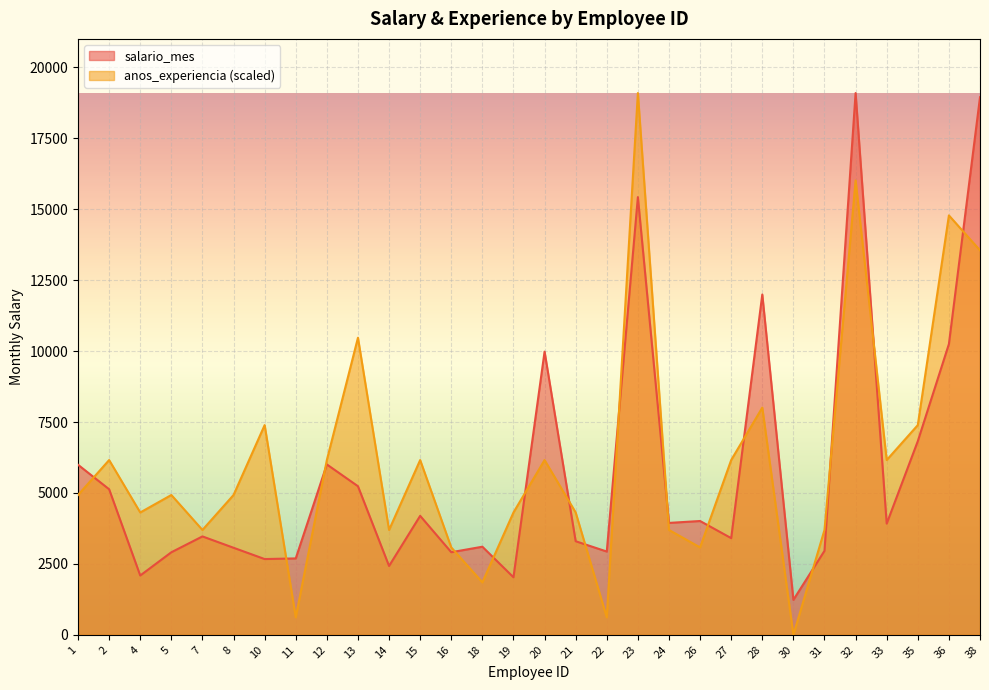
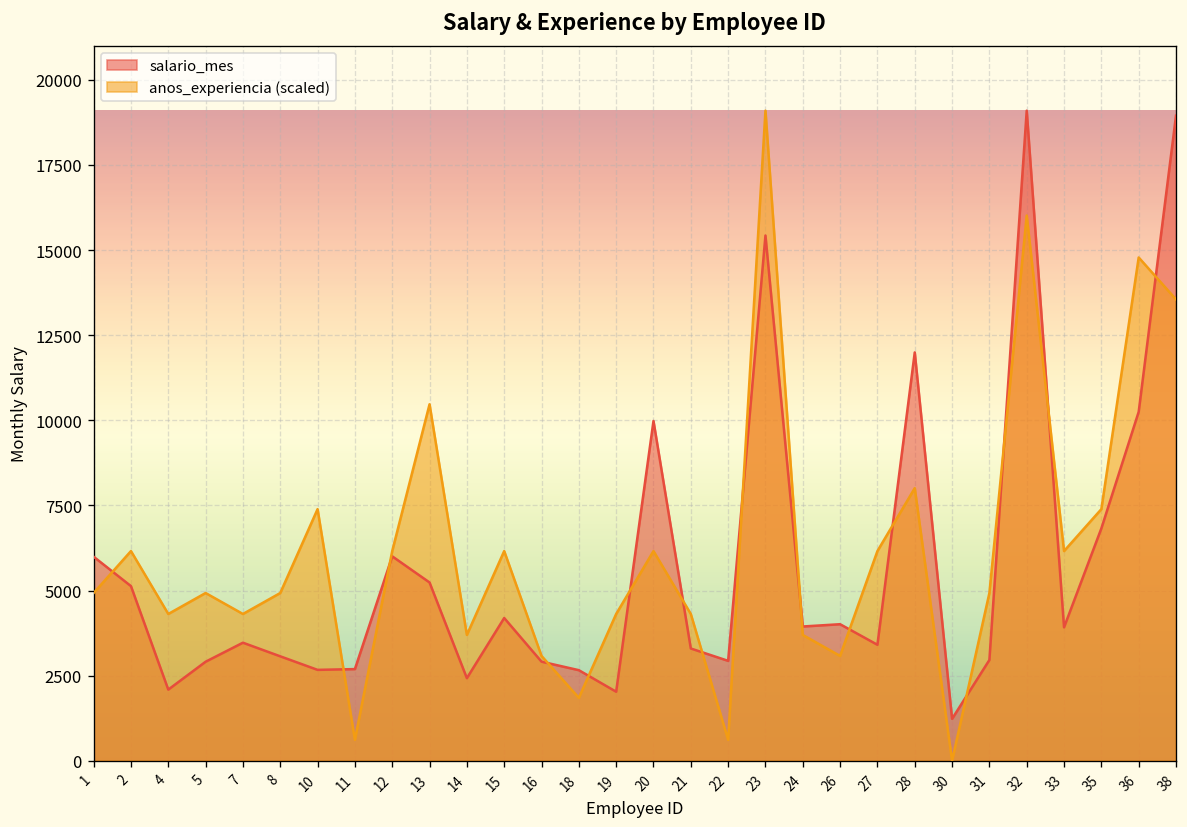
  {
    "salario_mes": {
      "1": 6000,
      "2": 5100,
      "4": 2100,
      "5": 2900,
      "7": 3500,
      "8": 3100,
      "10": 2700,
      "11": 2700,
      "12": 6000,
      "13": 5200,
      "14": 2400,
      "15": 4200,
      "16": 2900,
-     "18": 3100,
+     "18": 2700,
      "19": 2000,
      "20": 10000,
      "21": 3300,
      "22": 2900,
      "23": 15400,
      "24": 3900,
      "26": 4000,
      "27": 3400,
      "28": 12000,
      "30": 1200,
      "31": 3000,
      "32": 19100,
      "33": 3900,
      "35": 6800,
      "36": 10200,
      "38": 18900
    },
    "anos_experiencia (scaled)": {
      "1": 4900,
      "2": 6200,
      "4": 4300,
      "5": 4900,
-     "7": 3700,
+     "7": 4300,
      "8": 4900,
      "10": 7400,
      "11": 600,
      "12": 6200,
      "13": 10500,
      "14": 3700,
      "15": 6200,
      "16": 3100,
      "18": 1800,
      "19": 4300,
      "20": 6200,
      "21": 4300,
      "22": 600,
      "23": 19100,
      "24": 3700,
      "26": 3100,
      "27": 6200,
      "28": 8000,
      "30": 0,
-     "31": 3700,
+     "31": 4900,
      "32": 16000,
      "33": 6200,
      "35": 7400,
      "36": 14800,
      "38": 13600
    }
  }
